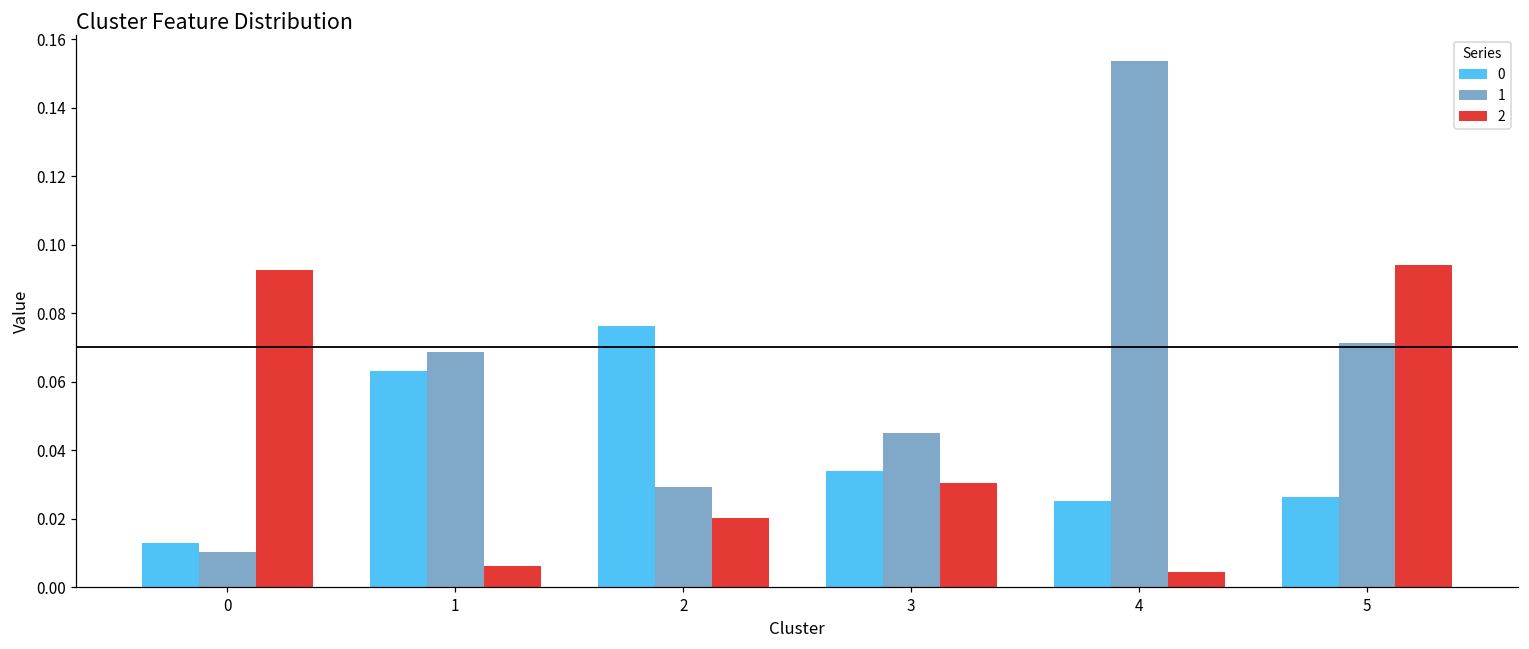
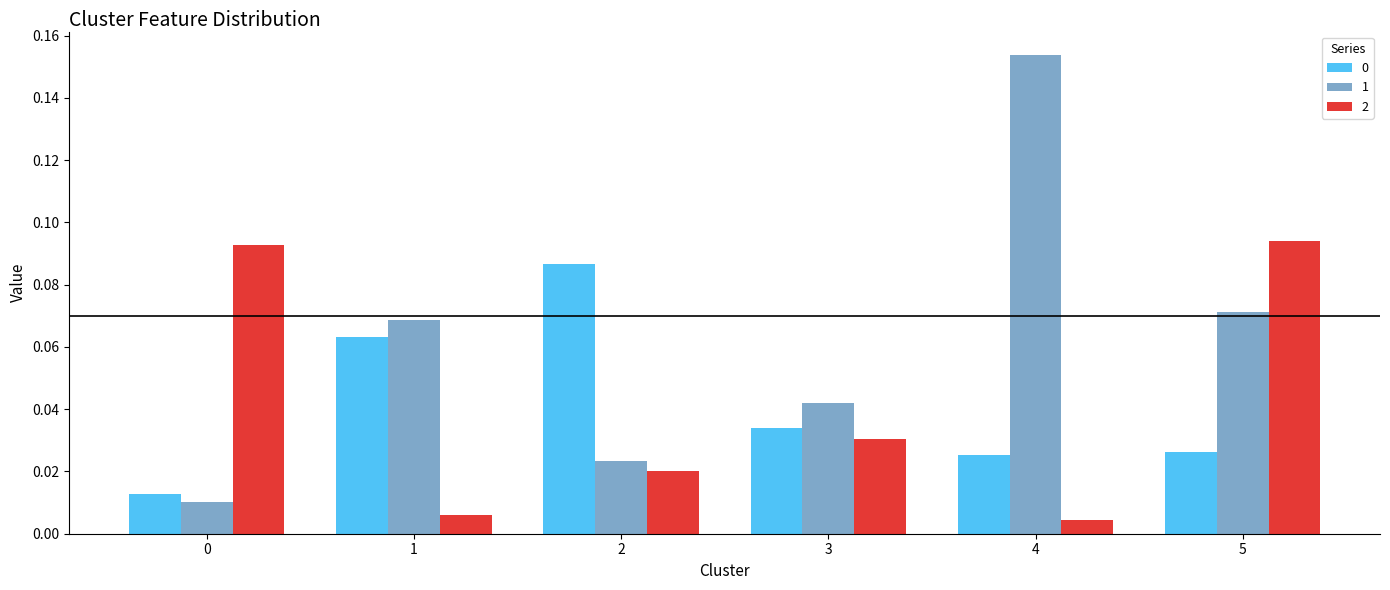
  {
    "0": {
      "0": 0.013,
      "1": 0.063,
-     "2": 0.076,
+     "2": 0.087,
      "3": 0.034,
      "4": 0.025,
      "5": 0.026
    },
    "1": {
      "0": 0.010,
      "1": 0.069,
-     "2": 0.029,
-     "3": 0.045,
+     "2": 0.023,
+     "3": 0.042,
      "4": 0.154,
      "5": 0.071
    },
    "2": {
      "0": 0.093,
      "1": 0.006,
      "2": 0.020,
      "3": 0.030,
      "4": 0.004,
      "5": 0.094
    }
  }
